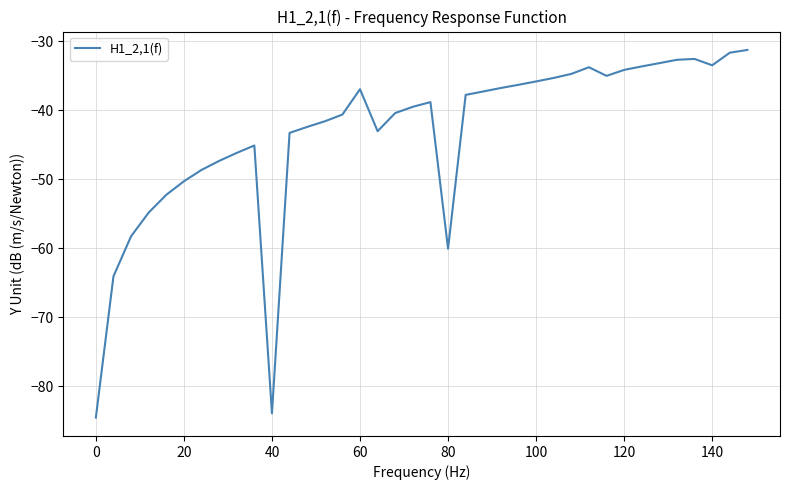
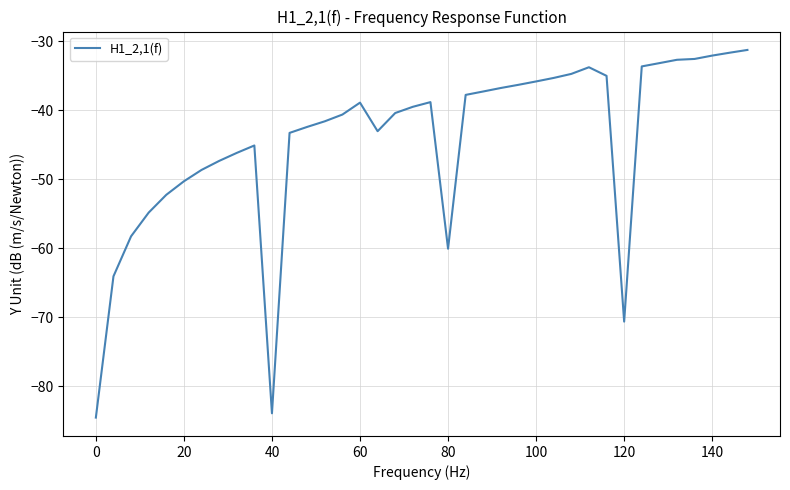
  {
    "0": -85,
    "20": -50,
    "40": -84,
-   "60": -37,
+   "60": -39,
    "80": -60,
    "100": -36,
-   "120": -34,
-   "140": -33
+   "120": -71,
+   "140": -32
  }
